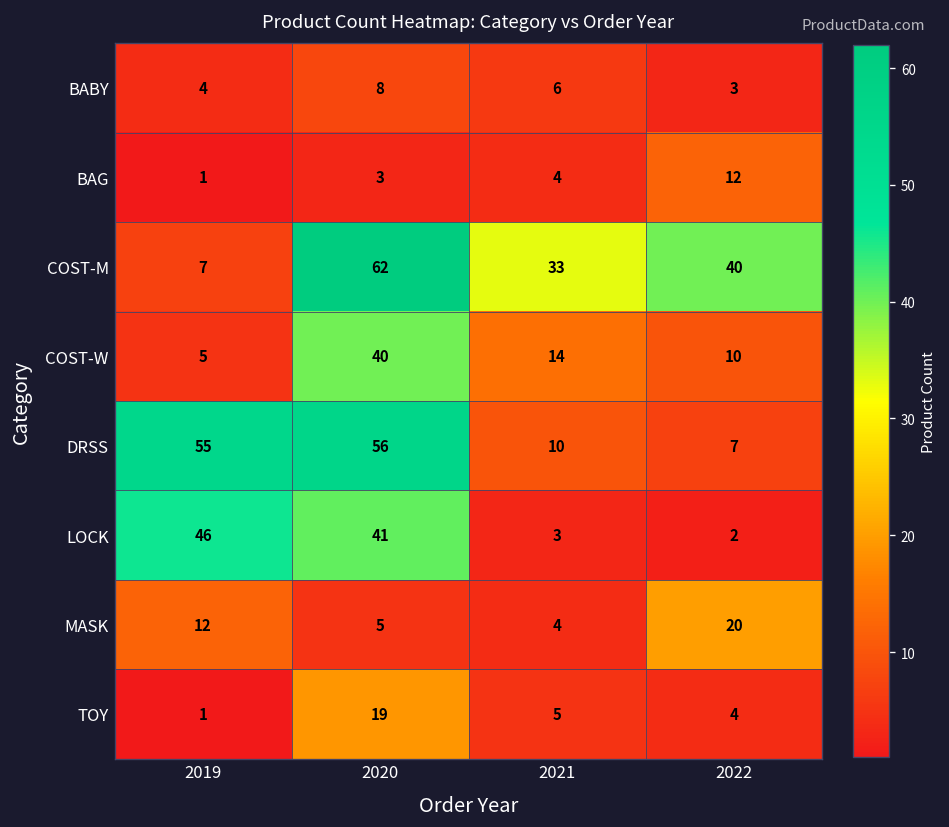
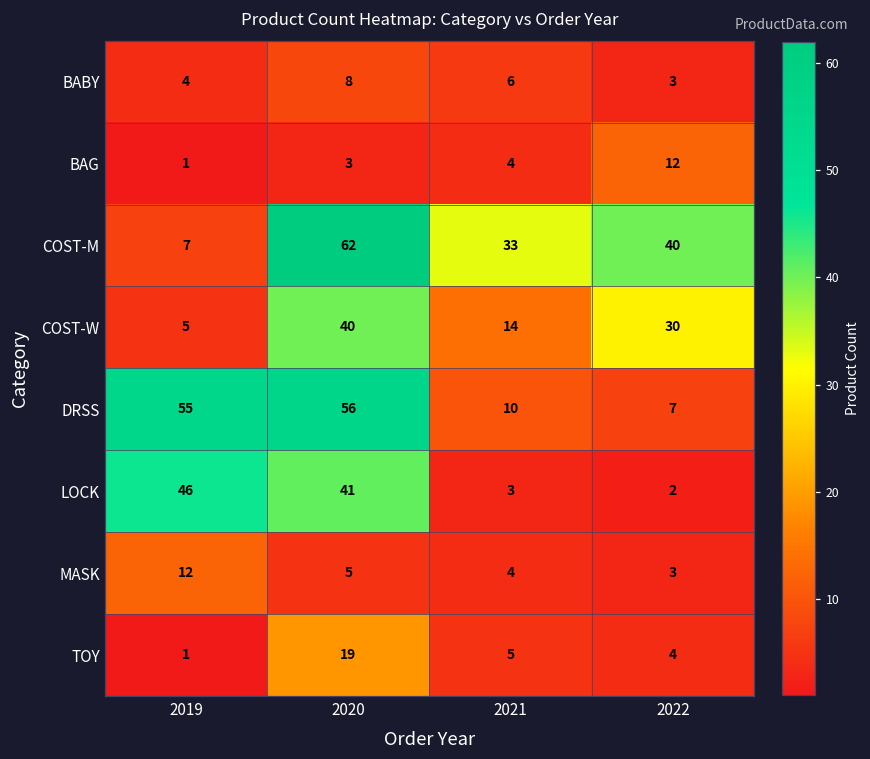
  {
    "BABY": {
      "2019": 4,
      "2020": 8,
      "2021": 6,
      "2022": 3
    },
    "BAG": {
      "2019": 1,
      "2020": 3,
      "2021": 4,
      "2022": 12
    },
    "COST-M": {
      "2019": 7,
      "2020": 62,
      "2021": 33,
      "2022": 40
    },
    "COST-W": {
      "2019": 5,
      "2020": 40,
      "2021": 14,
-     "2022": 10
+     "2022": 30
    },
    "DRSS": {
      "2019": 55,
      "2020": 56,
      "2021": 10,
      "2022": 7
    },
    "LOCK": {
      "2019": 46,
      "2020": 41,
      "2021": 3,
      "2022": 2
    },
    "MASK": {
      "2019": 12,
      "2020": 5,
      "2021": 4,
-     "2022": 20
+     "2022": 3
    },
    "TOY": {
      "2019": 1,
      "2020": 19,
      "2021": 5,
      "2022": 4
    }
  }
